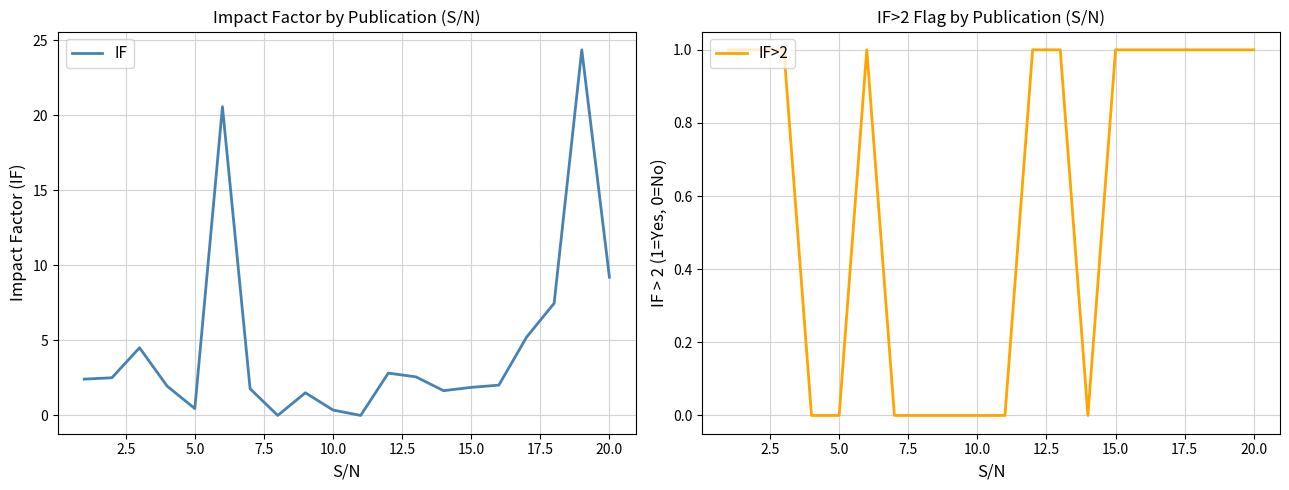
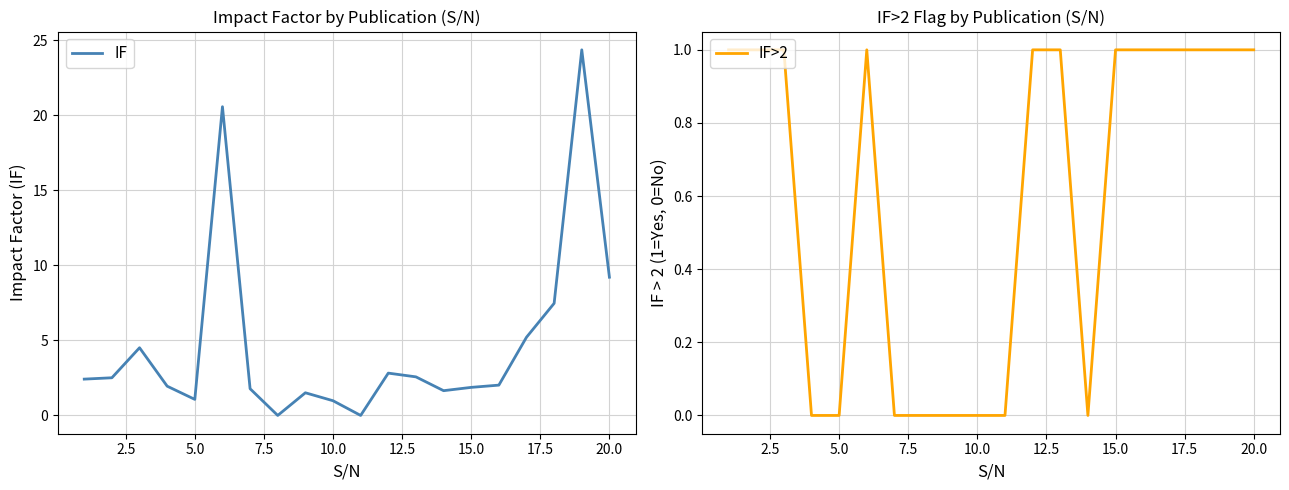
  {
    "Impact Factor by Publication (S/N)": {
-     "5.0": 0.5,
-     "10.0": 0.4,
+     "5.0": 1.1,
+     "10.0": 1.0,
      "15.0": 1.9,
      "20.0": 9.2
    },
    "IF>2 Flag by Publication (S/N)": {
      "5.0": 0.00,
      "10.0": 0.00,
      "15.0": 1.00,
      "20.0": 1.00
    }
  }
